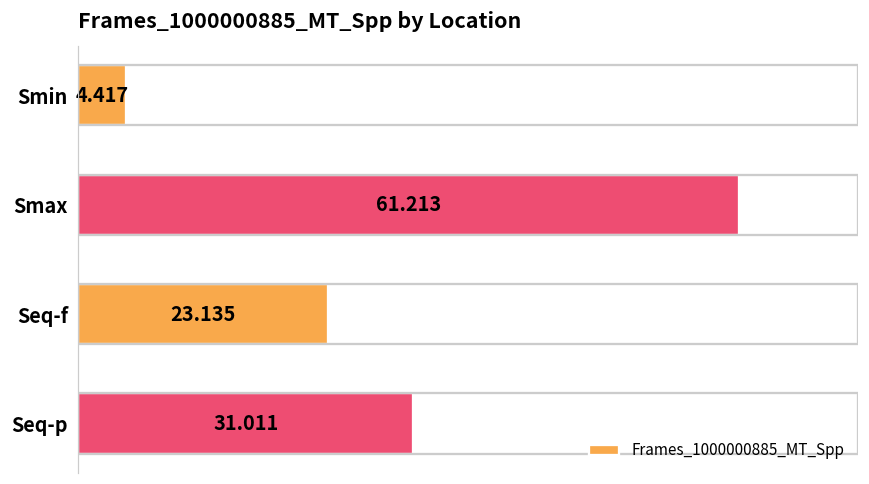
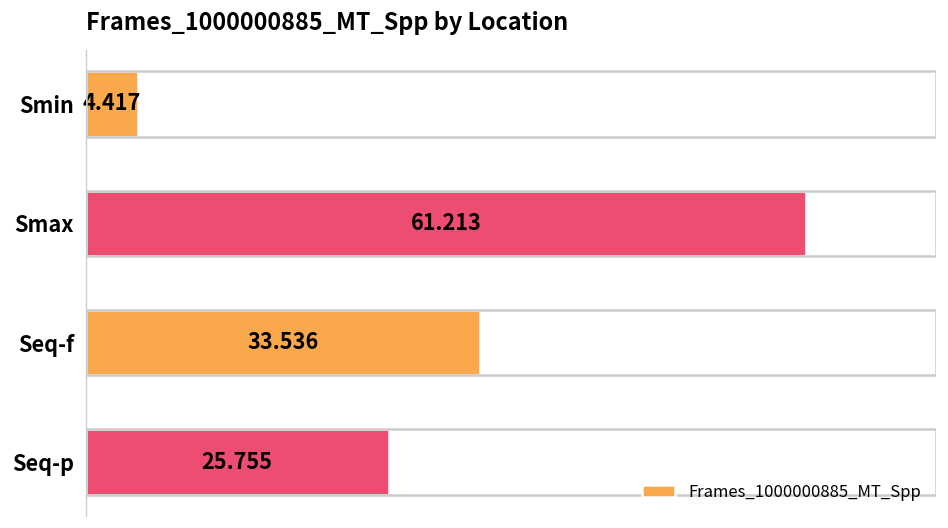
  {
    "Smin": 4.417,
    "Smax": 61.213,
-   "Seq-f": 23.135,
-   "Seq-p": 31.011
+   "Seq-f": 33.536,
+   "Seq-p": 25.755
  }
